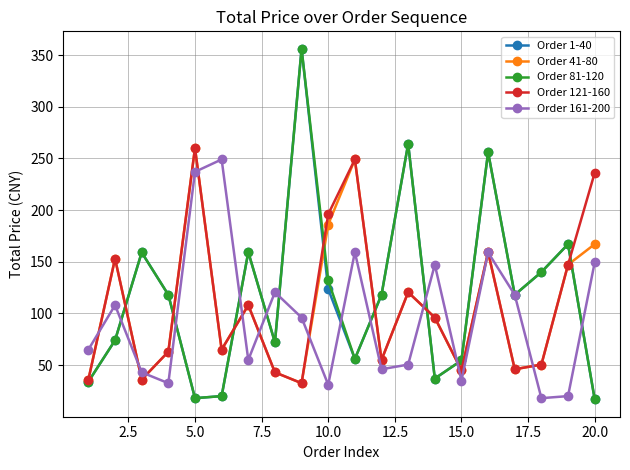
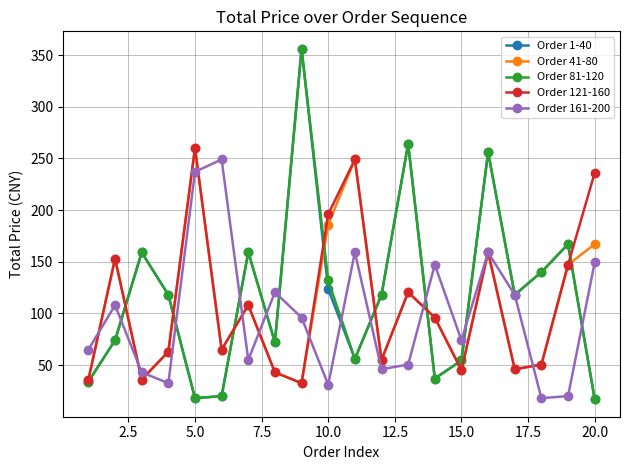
  {
    "Order 1-40": {
      "10.0": 124
    },
    "Order 41-80": {
      "10.0": 186,
      "20.0": 167
    },
    "Order 81-120": {
      "10.0": 132
    },
    "Order 121-160": {
      "10.0": 196,
      "20.0": 236
    },
    "Order 161-200": {
      "5.0": 237,
      "10.0": 31,
-     "15.0": 35,
+     "15.0": 74,
      "20.0": 149
    }
  }
